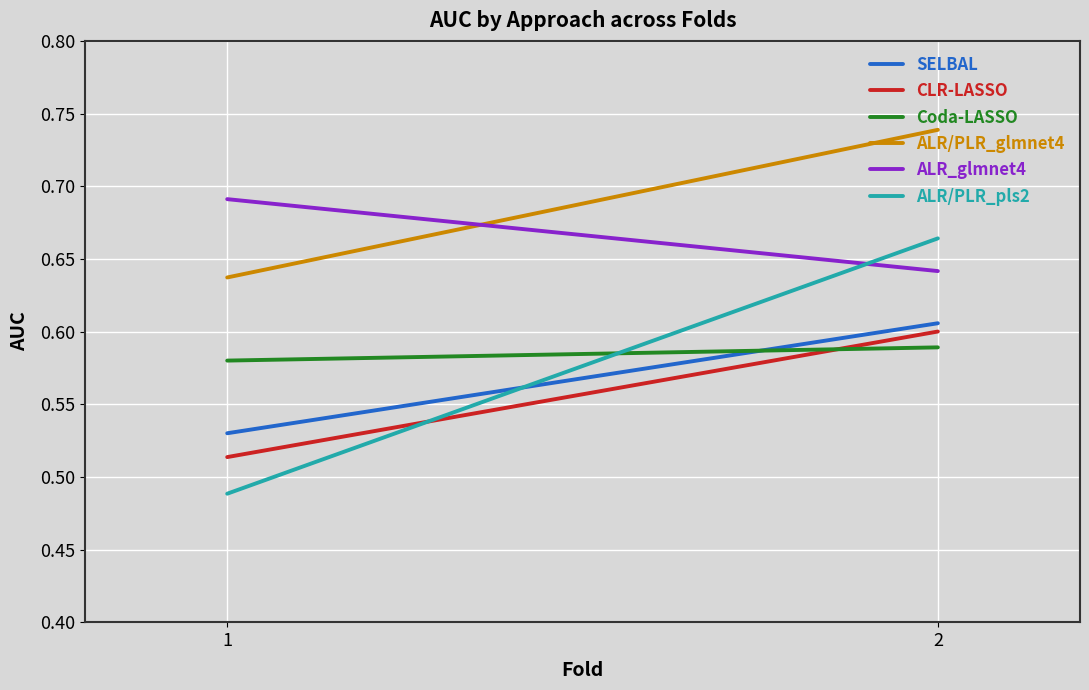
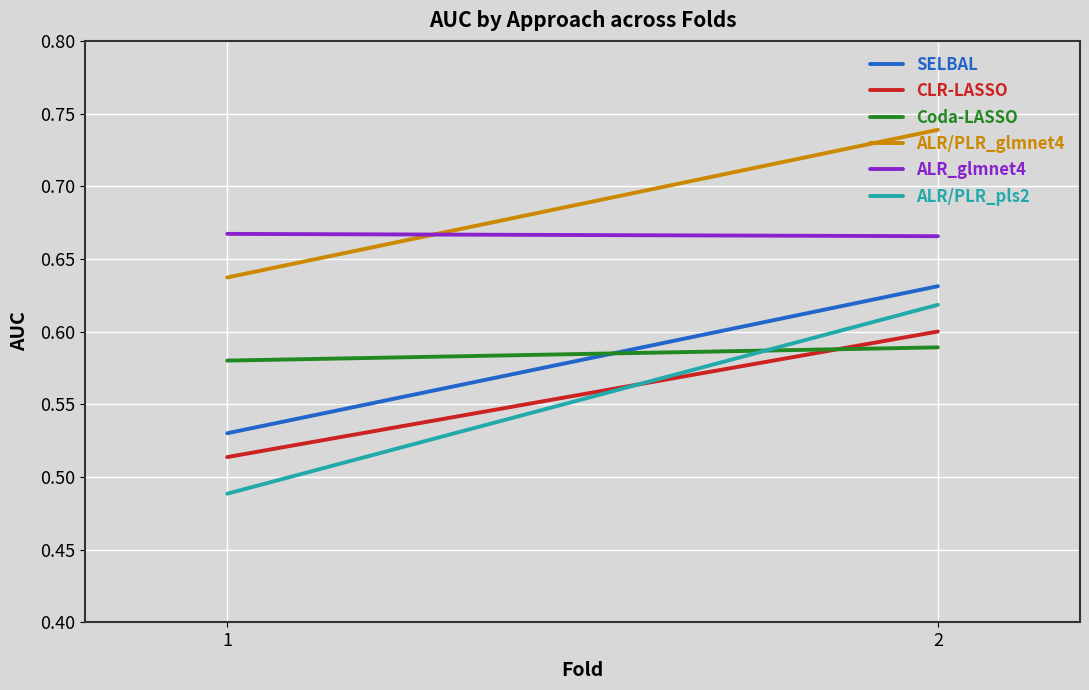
  {
    "SELBAL": {
      "1": 0.530,
-     "2": 0.606
+     "2": 0.631
    },
    "CLR-LASSO": {
      "1": 0.514,
      "2": 0.600
    },
    "Coda-LASSO": {
      "1": 0.580,
      "2": 0.589
    },
    "ALR/PLR_glmnet4": {
      "1": 0.637
    },
    "ALR_glmnet4": {
-     "1": 0.691,
-     "2": 0.642
+     "1": 0.667,
+     "2": 0.666
    },
    "ALR/PLR_pls2": {
      "1": 0.488,
-     "2": 0.664
+     "2": 0.618
    }
  }
